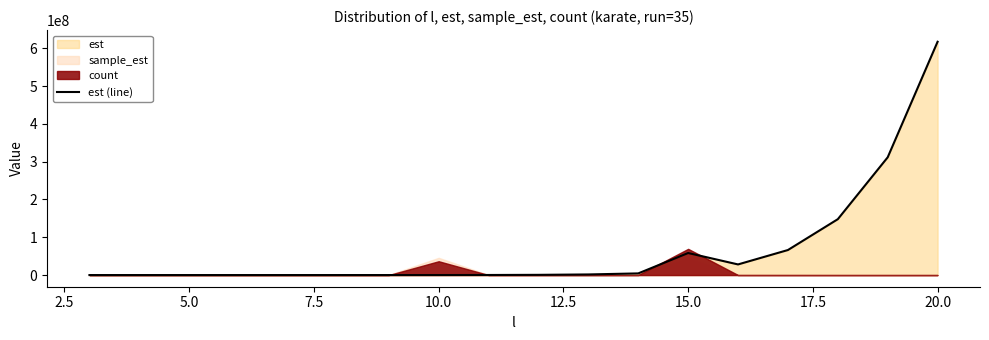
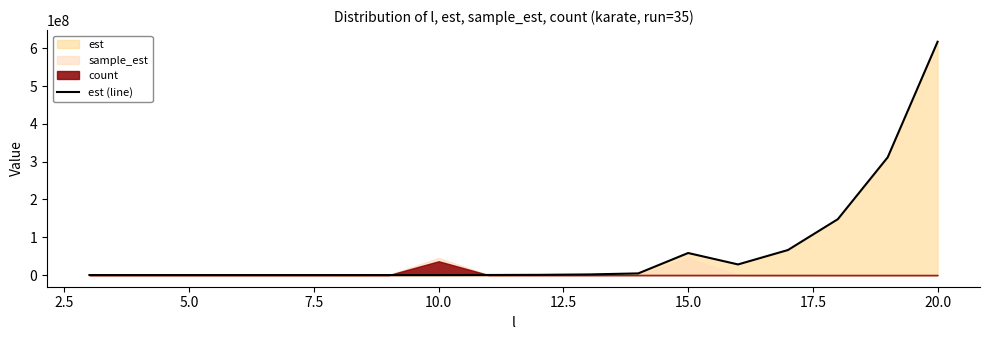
  {
    "count": {
      "10.0": 40000000,
-     "15.0": 70000000
+     "15.0": 0
    }
  }
